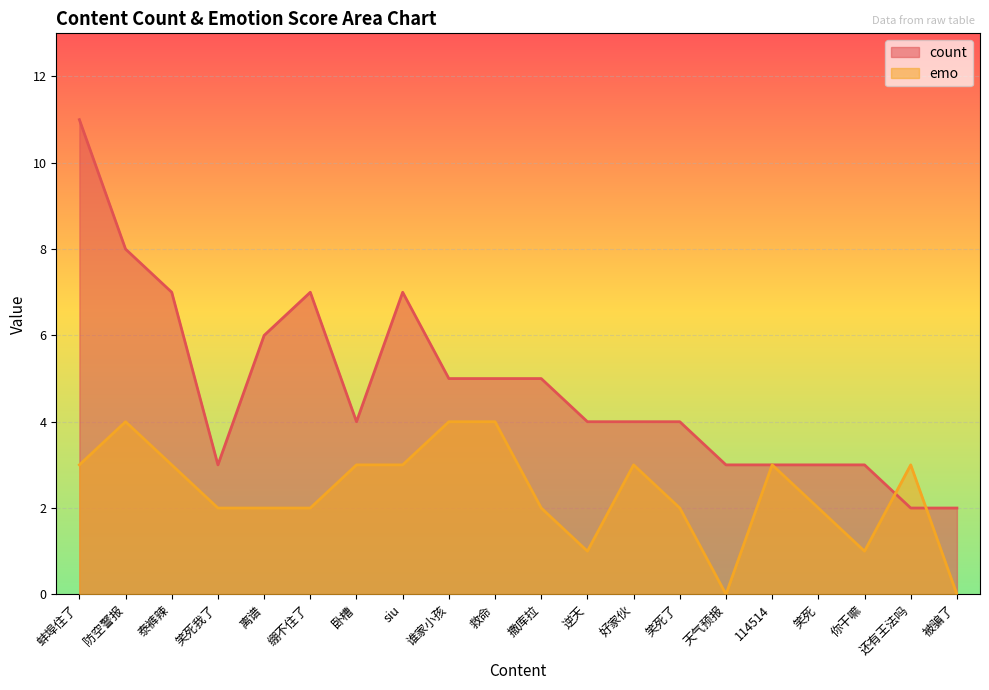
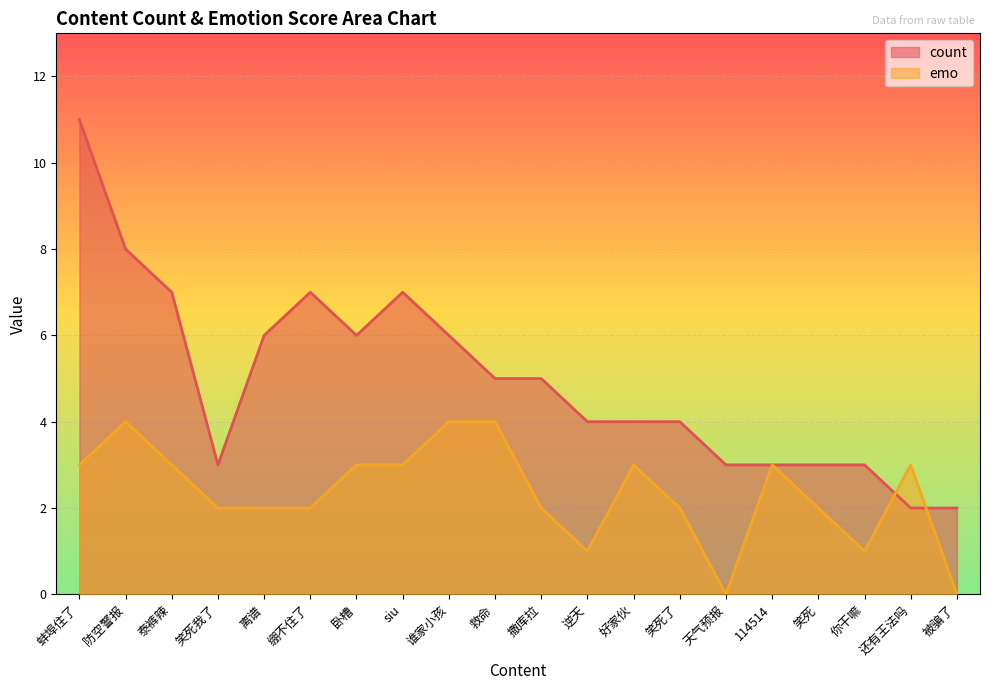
  {
    "count": {
      "蚌埠住了": 11,
      "防空警报": 8,
      "泰裤辣": 7,
      "笑死我了": 3,
      "离谱": 6,
      "绷不住了": 7,
-     "卧槽": 4,
+     "卧槽": 6,
      "siu": 7,
-     "谁家小孩": 5,
+     "谁家小孩": 6,
      "救命": 5,
      "撒库拉": 5,
      "逆天": 4,
      "好家伙": 4,
      "笑死了": 4,
      "天气预报": 3,
      "笑死": 3,
      "你干嘛": 3,
      "还有王法吗": 2,
      "被骗了": 2
    },
    "emo": {
      "蚌埠住了": 3,
      "防空警报": 4,
      "泰裤辣": 3,
      "笑死我了": 2,
      "离谱": 2,
      "绷不住了": 2,
      "卧槽": 3,
      "siu": 3,
      "谁家小孩": 4,
      "救命": 4,
      "撒库拉": 2,
      "逆天": 1,
      "好家伙": 3,
      "笑死了": 2,
      "天气预报": 0,
      "笑死": 2,
      "你干嘛": 1,
      "还有王法吗": 3,
      "被骗了": 0
    }
  }
